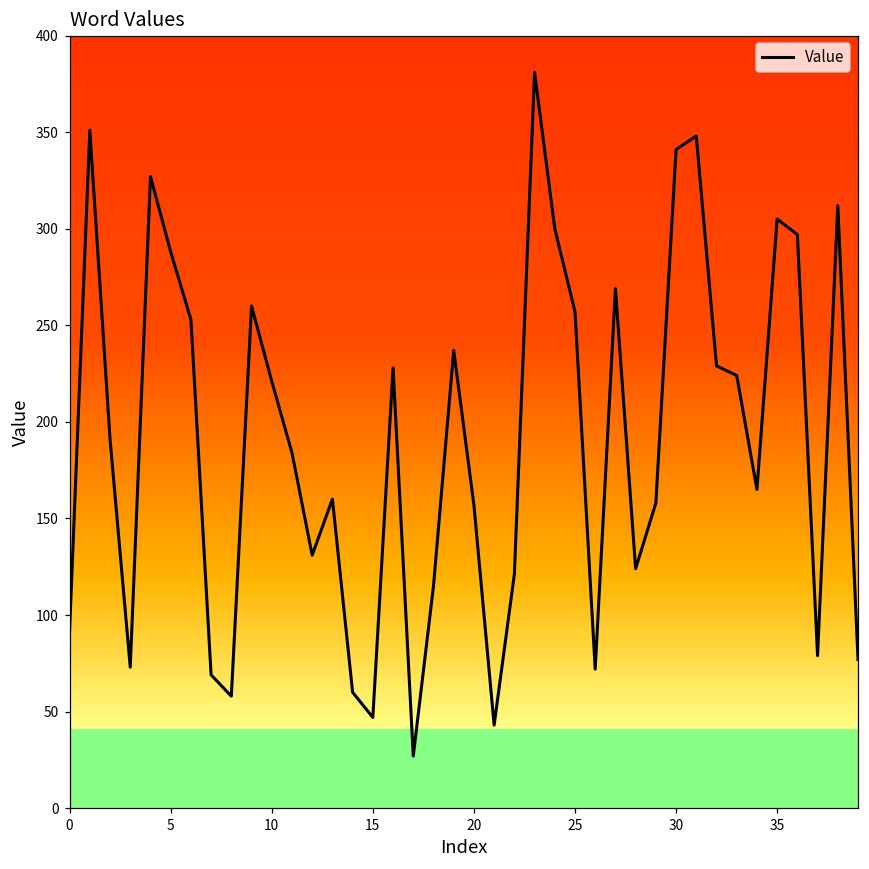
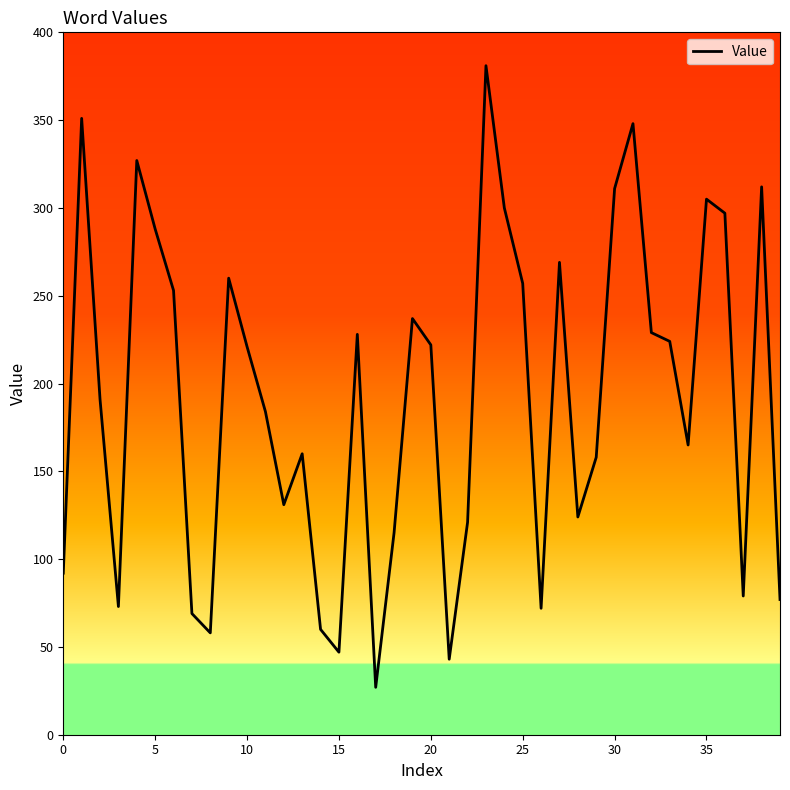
  {
    "0": 92,
    "5": 288,
    "10": 221,
    "15": 47,
-   "20": 157,
+   "20": 222,
    "25": 257,
-   "30": 341,
+   "30": 311,
    "35": 305
  }
